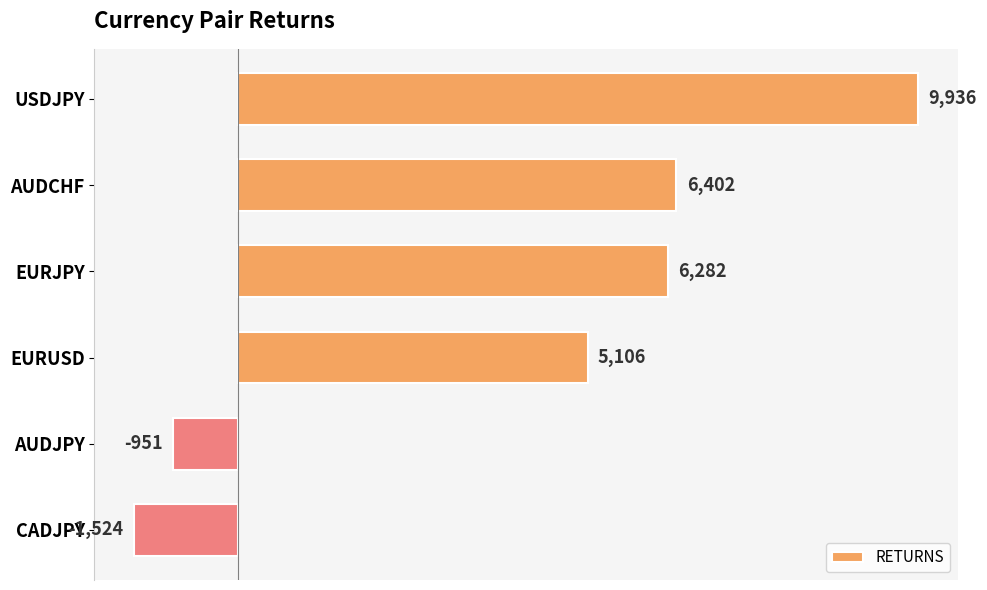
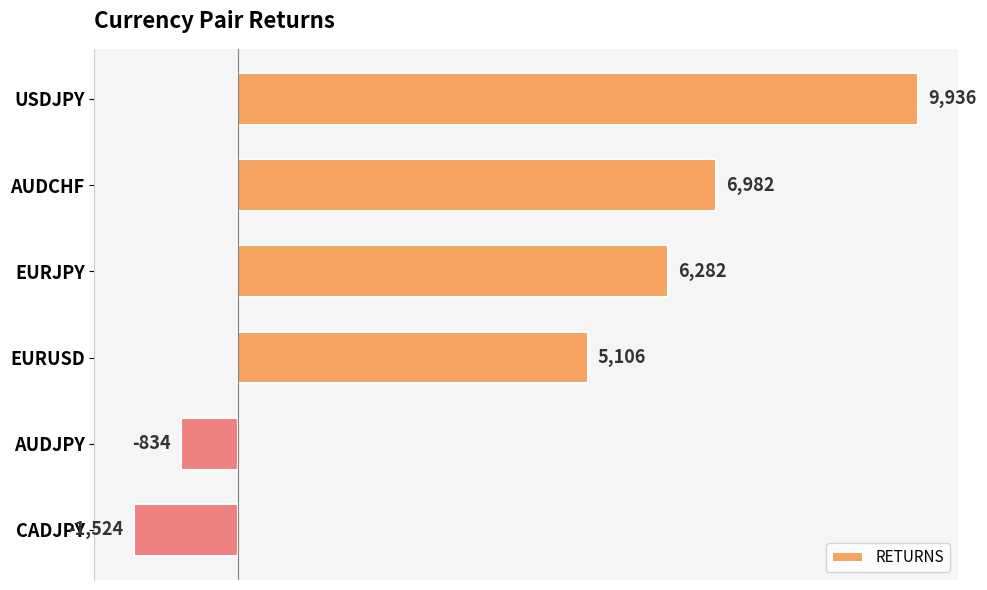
  {
    "USDJPY": "9,936",
-   "AUDCHF": "6,402",
+   "AUDCHF": "6,982",
    "EURJPY": "6,282",
    "EURUSD": "5,106",
-   "AUDJPY": "-951",
+   "AUDJPY": "-834",
    "CADJPY": "-1,524"
  }
